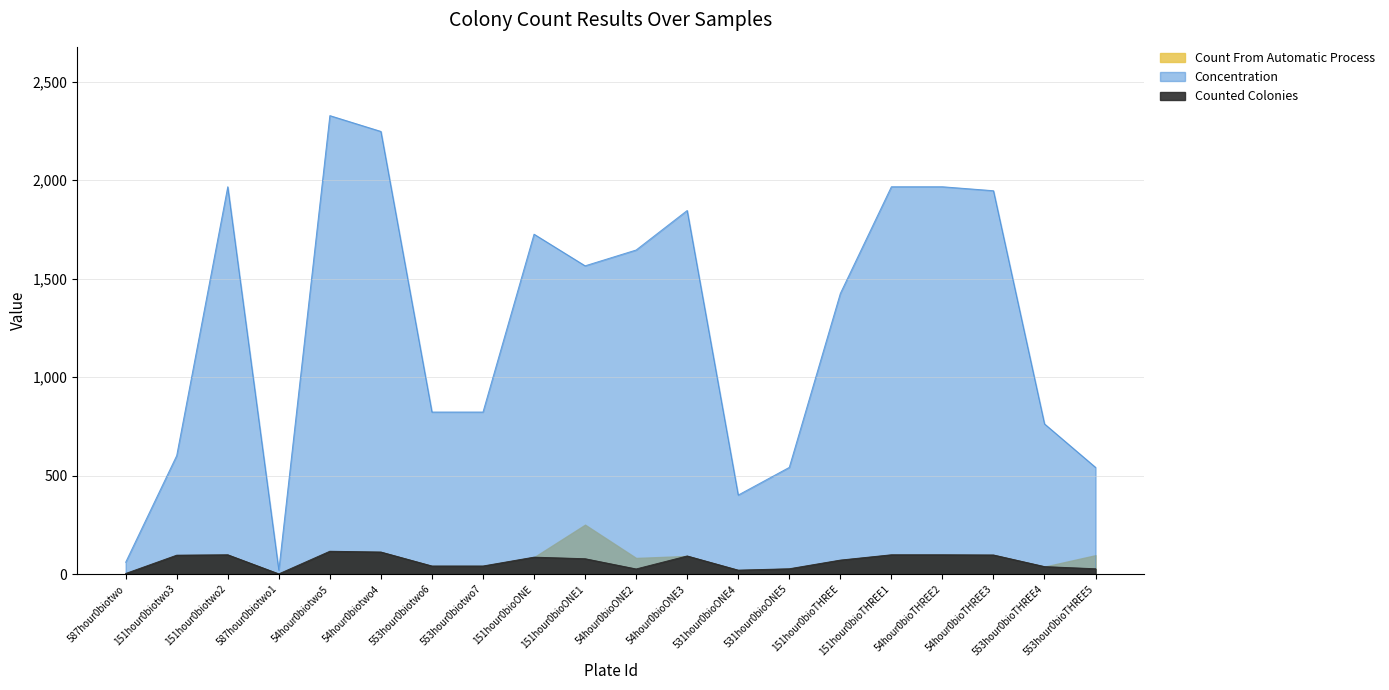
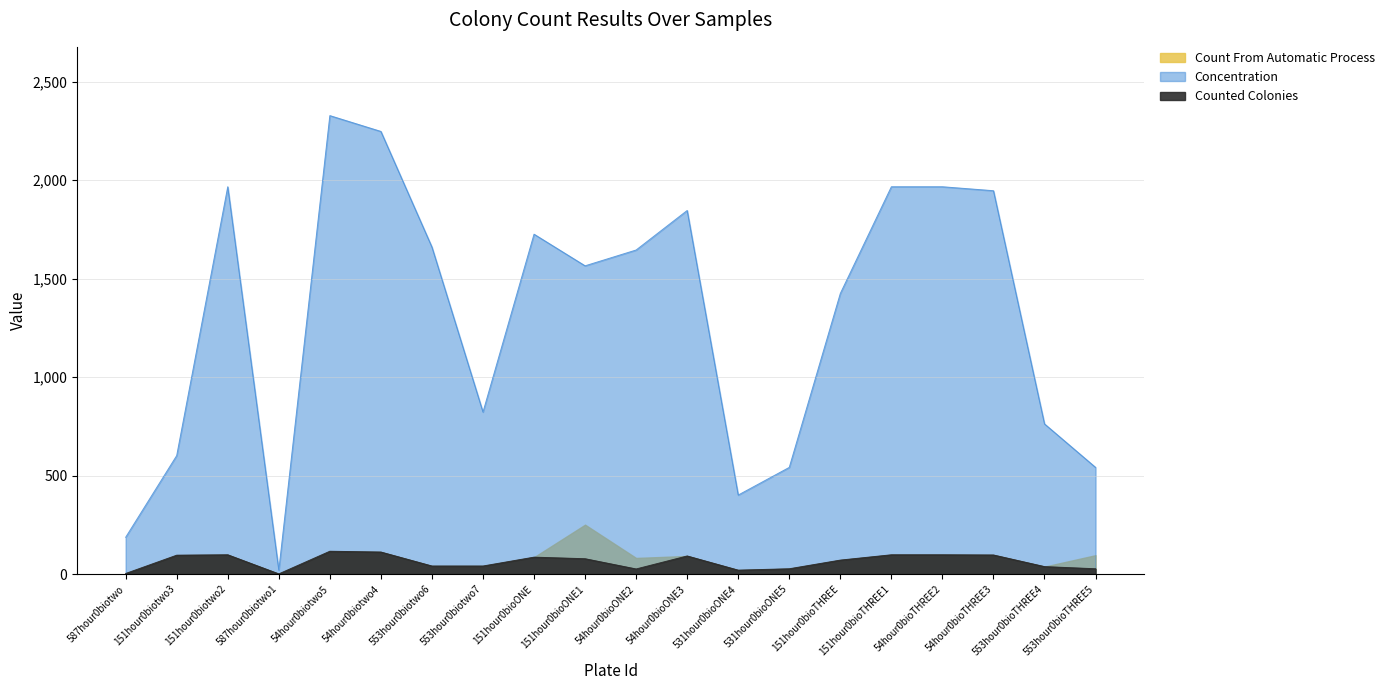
  {
    "Count From Automatic Process": {
      "151hour0bioONE1": "250",
      "54hour0bioONE2": "80",
      "553hour0bioTHREE5": "100"
    },
    "Concentration": {
-     "587hour0biotwo": "60",
+     "587hour0biotwo": "190",
      "151hour0biotwo3": "600",
      "151hour0biotwo2": "1,970",
      "587hour0biotwo1": "20",
      "54hour0biotwo5": "2,330",
      "54hour0biotwo4": "2,250",
-     "553hour0biotwo6": "820",
+     "553hour0biotwo6": "1,660",
      "553hour0biotwo7": "820",
      "151hour0bioONE": "1,730",
      "151hour0bioONE1": "1,570",
      "54hour0bioONE2": "1,650",
      "54hour0bioONE3": "1,850",
      "531hour0bioONE4": "400",
      "531hour0bioONE5": "540",
      "151hour0bioTHREE": "1,430",
      "151hour0bioTHREE1": "1,970",
      "54hour0bioTHREE2": "1,970",
      "54hour0bioTHREE3": "1,950",
      "553hour0bioTHREE4": "760",
      "553hour0bioTHREE5": "540"
    },
    "Counted Colonies": {
      "151hour0bioONE1": "80",
      "54hour0bioONE2": "30",
      "553hour0bioTHREE5": "30"
    }
  }
